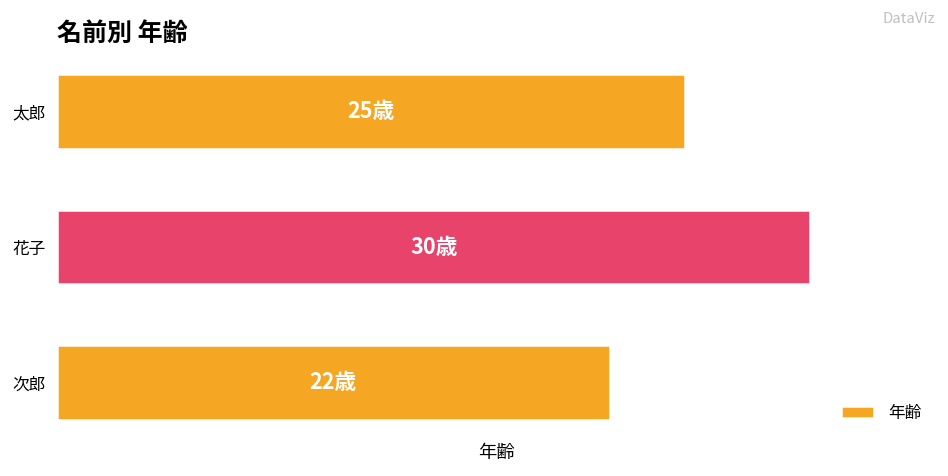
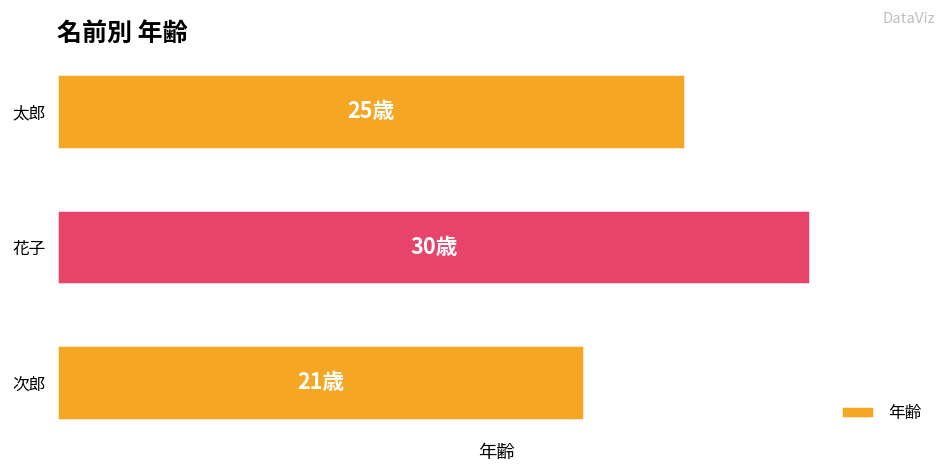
  {
    "太郎": "25歳",
    "花子": "30歳",
-   "次郎": "22歳"
+   "次郎": "21歳"
  }
